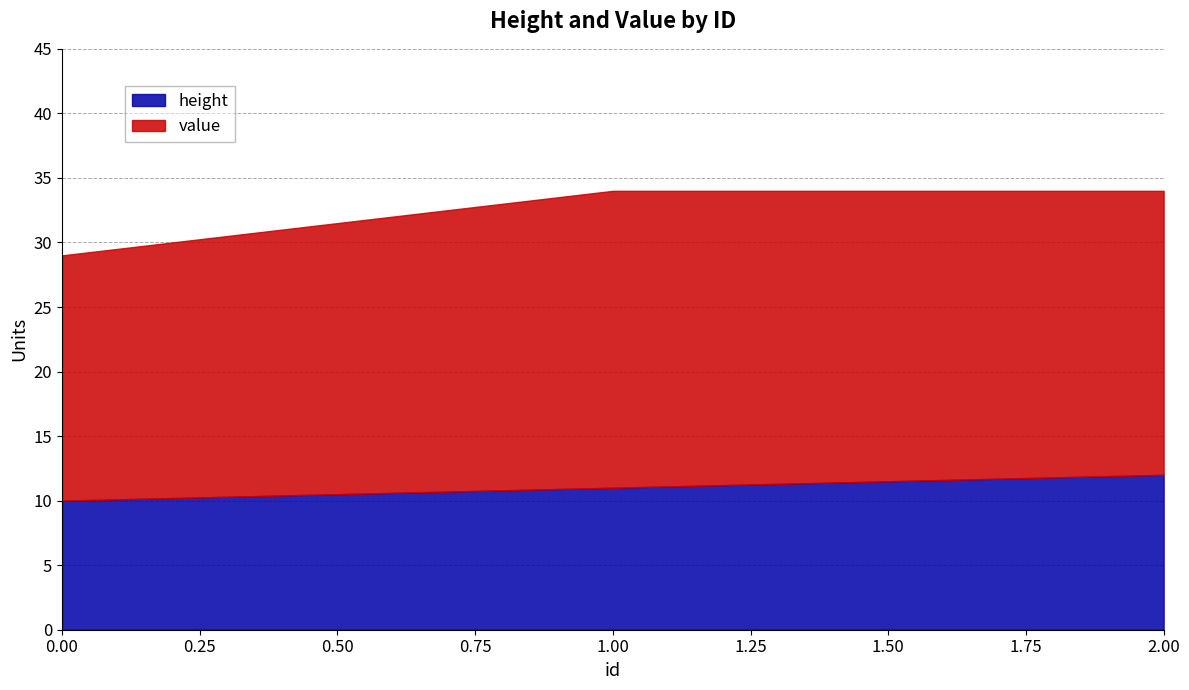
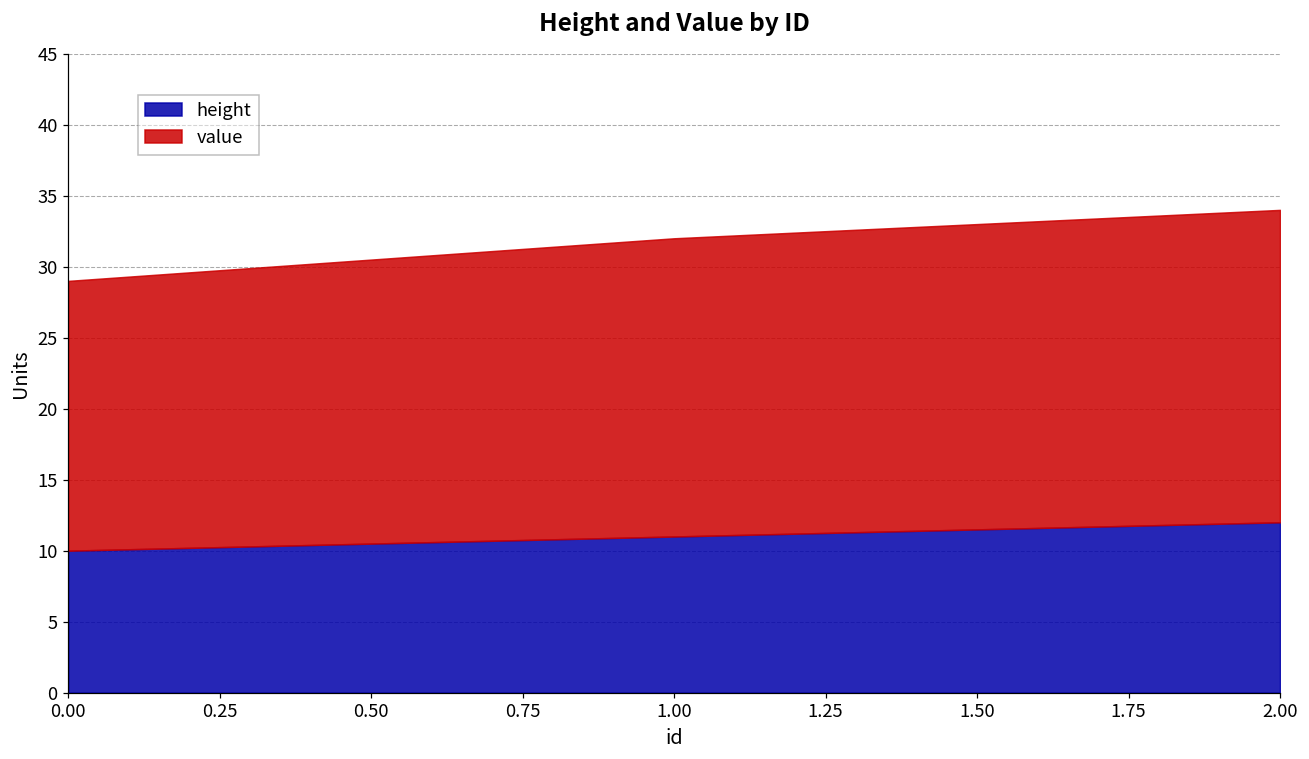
  {
    "height": {
      "0.00": 10,
      "1.00": 11,
      "2.00": 12
    },
    "value": {
      "0.00": 19,
-     "1.00": 23,
+     "1.00": 21,
      "2.00": 22
    }
  }
